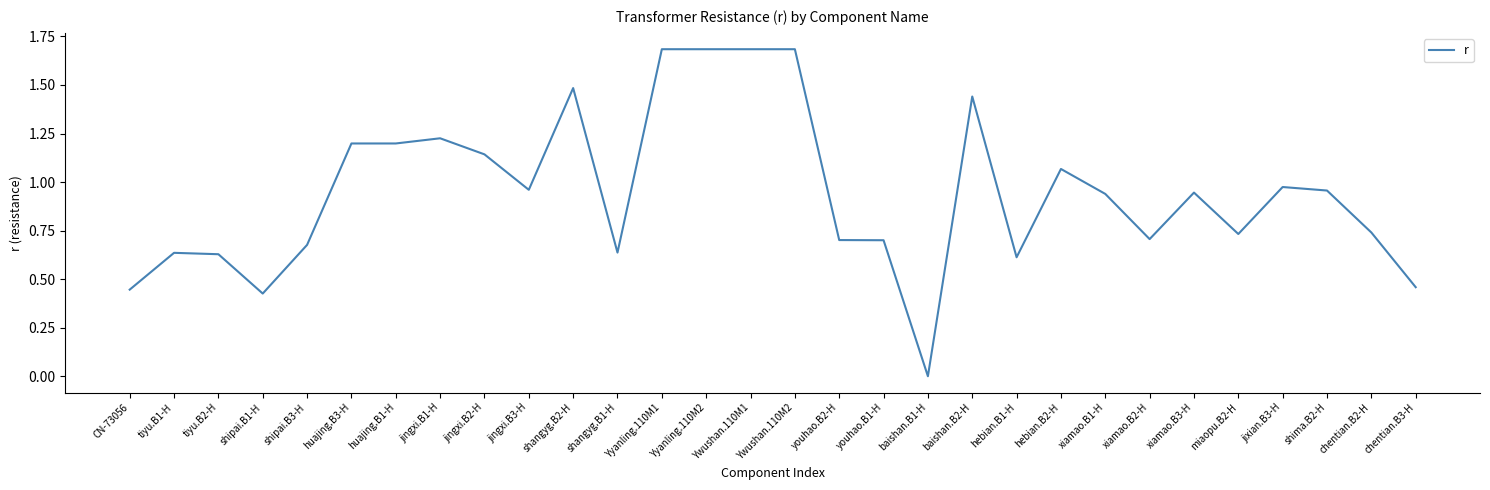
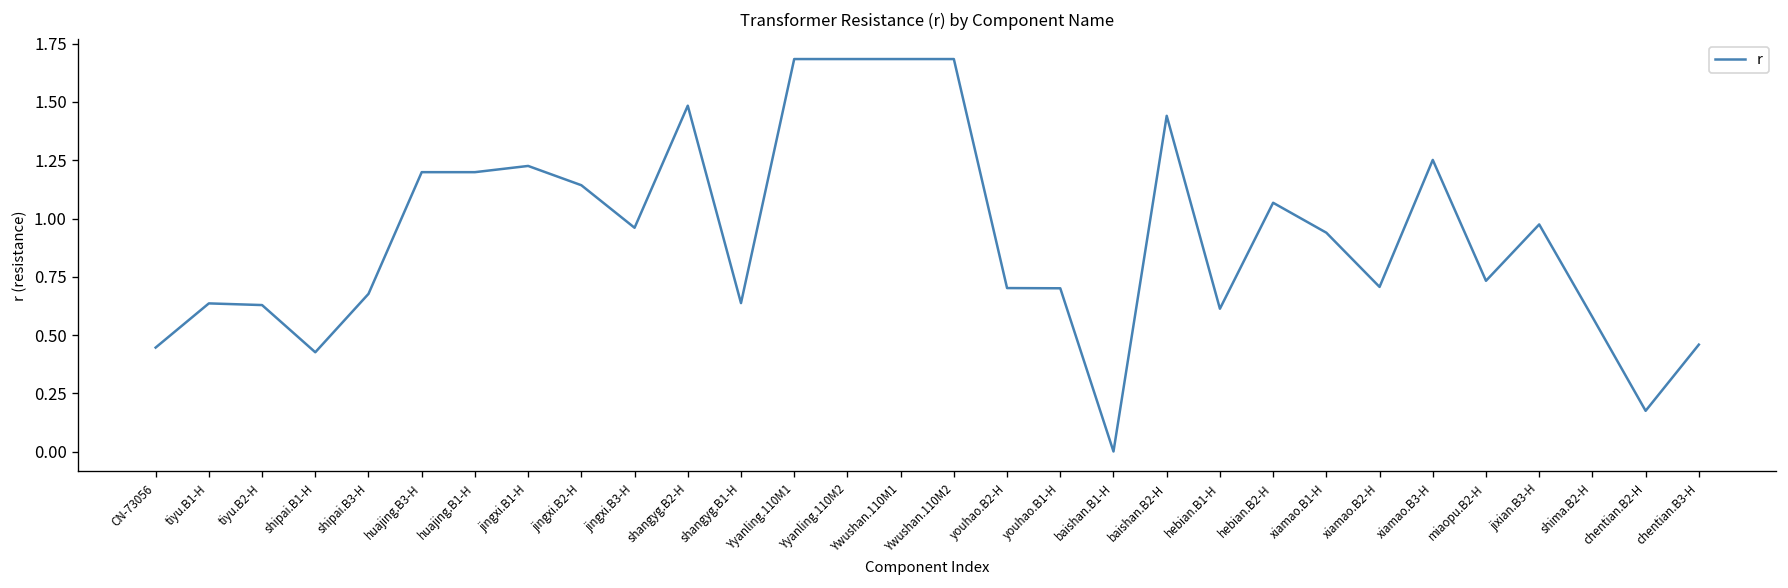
  {
    "CN-73056": 0.45,
    "tiyu.B1-H": 0.64,
    "tiyu.B2-H": 0.63,
    "shipai.B1-H": 0.43,
    "shipai.B3-H": 0.68,
    "huajing.B3-H": 1.20,
    "huajing.B1-H": 1.20,
    "jingxi.B1-H": 1.23,
    "jingxi.B2-H": 1.14,
    "jingxi.B3-H": 0.96,
    "shangyg.B2-H": 1.48,
    "shangyg.B1-H": 0.64,
    "Yyanling.110M1": 1.68,
    "Yyanling.110M2": 1.68,
    "Ywushan.110M1": 1.68,
    "Ywushan.110M2": 1.68,
    "youhao.B2-H": 0.70,
    "youhao.B1-H": 0.70,
    "baishan.B1-H": 0.00,
    "baishan.B2-H": 1.44,
    "hebian.B1-H": 0.61,
    "hebian.B2-H": 1.07,
    "xiamao.B1-H": 0.94,
    "xiamao.B2-H": 0.71,
-   "xiamao.B3-H": 0.95,
+   "xiamao.B3-H": 1.25,
    "miaopu.B2-H": 0.73,
    "jixian.B3-H": 0.97,
-   "shima.B2-H": 0.96,
-   "chentian.B2-H": 0.74,
+   "shima.B2-H": 0.58,
+   "chentian.B2-H": 0.18,
    "chentian.B3-H": 0.46
  }
